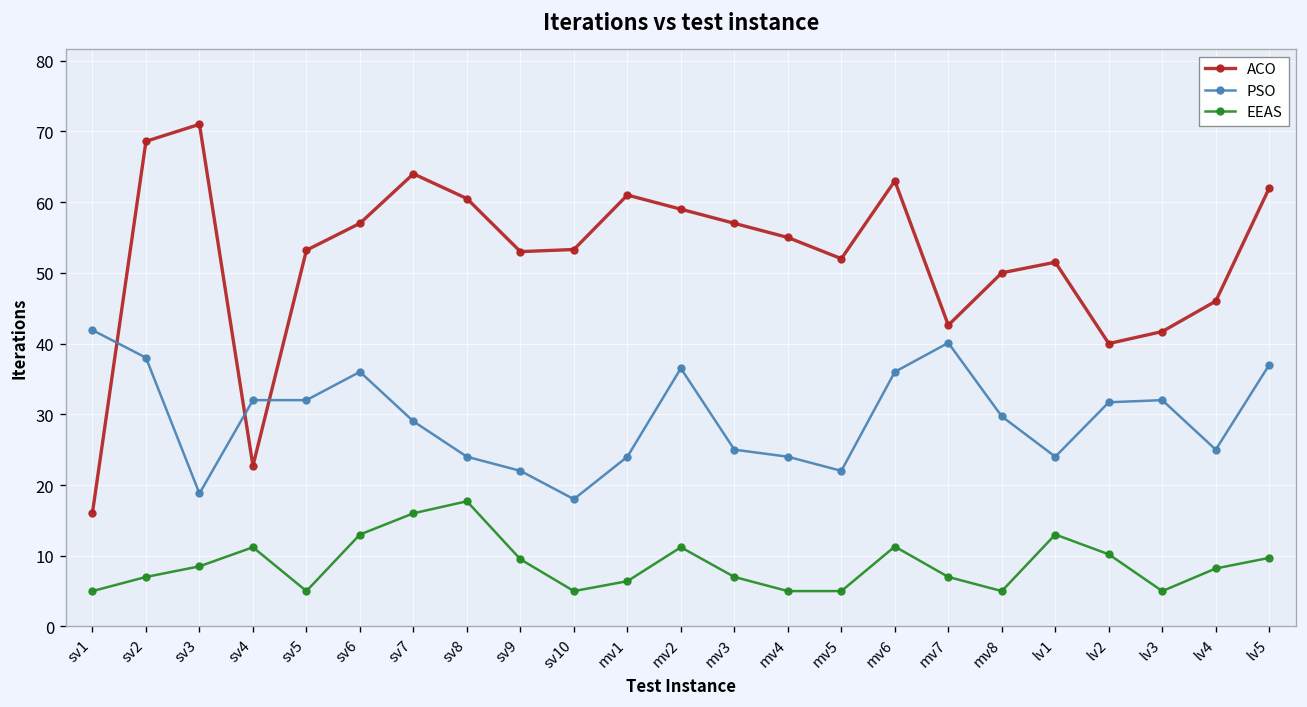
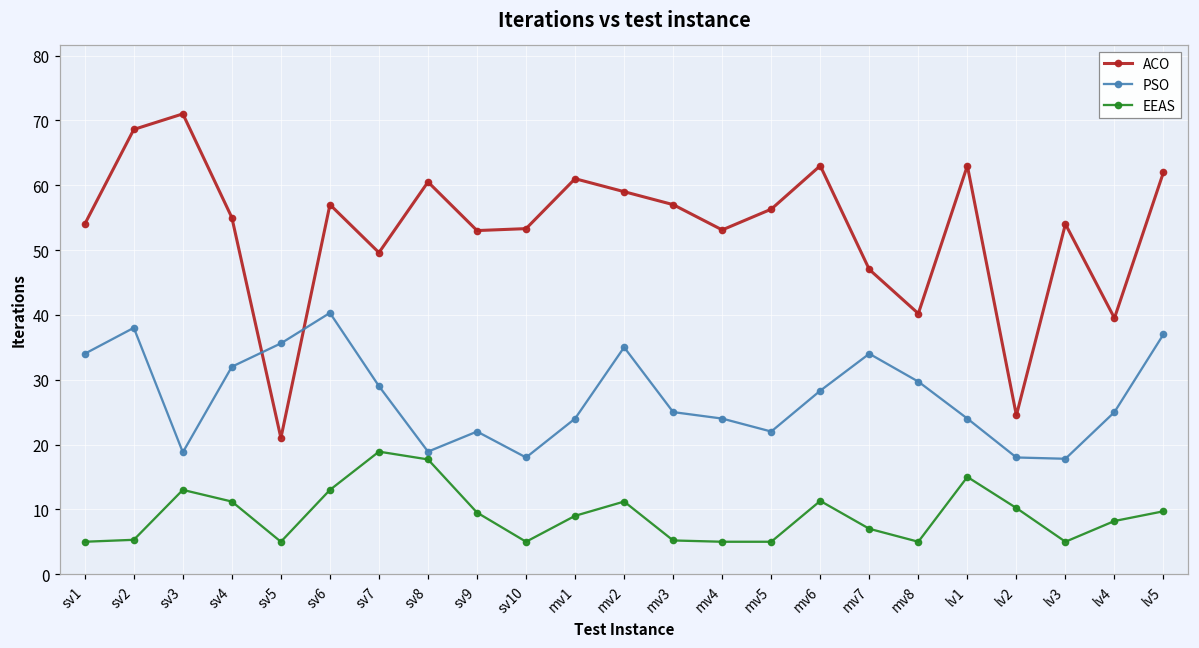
  {
    "ACO": {
-     "sv1": 16,
+     "sv1": 54,
      "sv2": 69,
      "sv3": 71,
-     "sv4": 23,
-     "sv5": 53,
+     "sv4": 55,
+     "sv5": 21,
      "sv6": 57,
-     "sv7": 64,
+     "sv7": 50,
      "sv8": 61,
      "sv9": 53,
      "sv10": 53,
      "mv1": 61,
      "mv2": 59,
      "mv3": 57,
-     "mv4": 55,
-     "mv5": 52,
+     "mv4": 53,
+     "mv5": 56,
      "mv6": 63,
-     "mv7": 43,
-     "mv8": 50,
-     "lv1": 52,
-     "lv2": 40,
-     "lv3": 42,
-     "lv4": 46,
+     "mv7": 47,
+     "mv8": 40,
+     "lv1": 63,
+     "lv2": 25,
+     "lv3": 54,
+     "lv4": 40,
      "lv5": 62
    },
    "PSO": {
-     "sv1": 42,
+     "sv1": 34,
      "sv2": 38,
      "sv3": 19,
      "sv4": 32,
-     "sv5": 32,
-     "sv6": 36,
+     "sv5": 36,
+     "sv6": 40,
      "sv7": 29,
-     "sv8": 24,
+     "sv8": 19,
      "sv9": 22,
      "sv10": 18,
      "mv1": 24,
-     "mv2": 37,
+     "mv2": 35,
      "mv3": 25,
      "mv4": 24,
      "mv5": 22,
-     "mv6": 36,
-     "mv7": 40,
+     "mv6": 28,
+     "mv7": 34,
      "mv8": 30,
      "lv1": 24,
-     "lv2": 32,
-     "lv3": 32,
+     "lv2": 18,
+     "lv3": 18,
      "lv4": 25,
      "lv5": 37
    },
    "EEAS": {
      "sv1": 5,
-     "sv2": 7,
-     "sv3": 9,
+     "sv2": 5,
+     "sv3": 13,
      "sv4": 11,
      "sv5": 5,
      "sv6": 13,
-     "sv7": 16,
+     "sv7": 19,
      "sv8": 18,
      "sv9": 10,
      "sv10": 5,
-     "mv1": 6,
+     "mv1": 9,
      "mv2": 11,
-     "mv3": 7,
+     "mv3": 5,
      "mv4": 5,
      "mv5": 5,
      "mv6": 11,
      "mv7": 7,
      "mv8": 5,
-     "lv1": 13,
+     "lv1": 15,
      "lv2": 10,
      "lv3": 5,
      "lv4": 8,
      "lv5": 10
    }
  }
